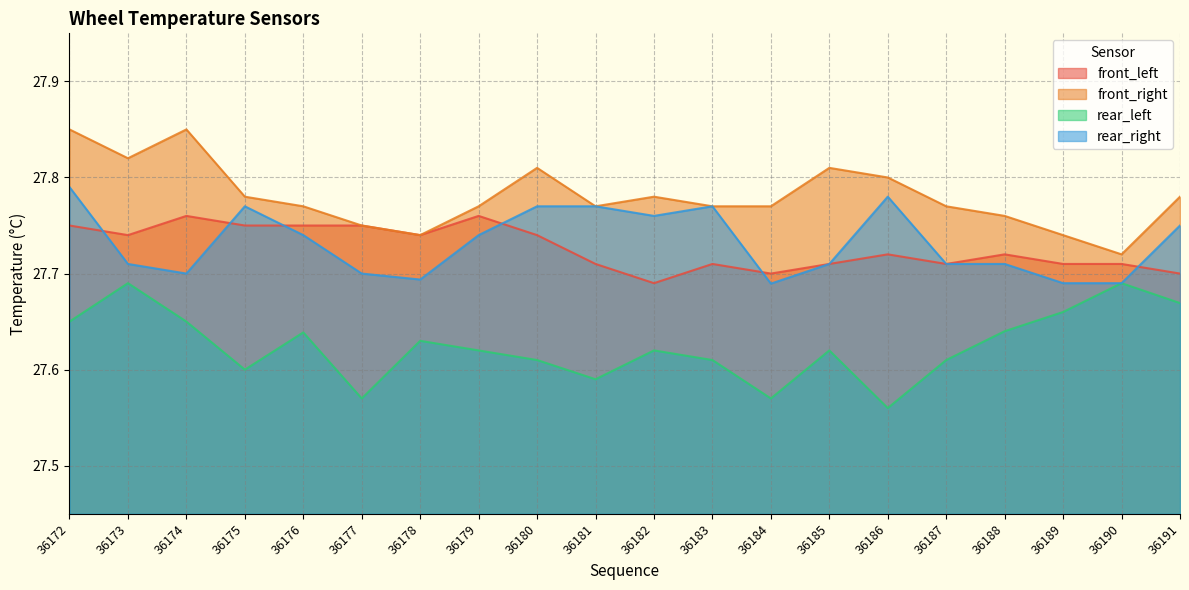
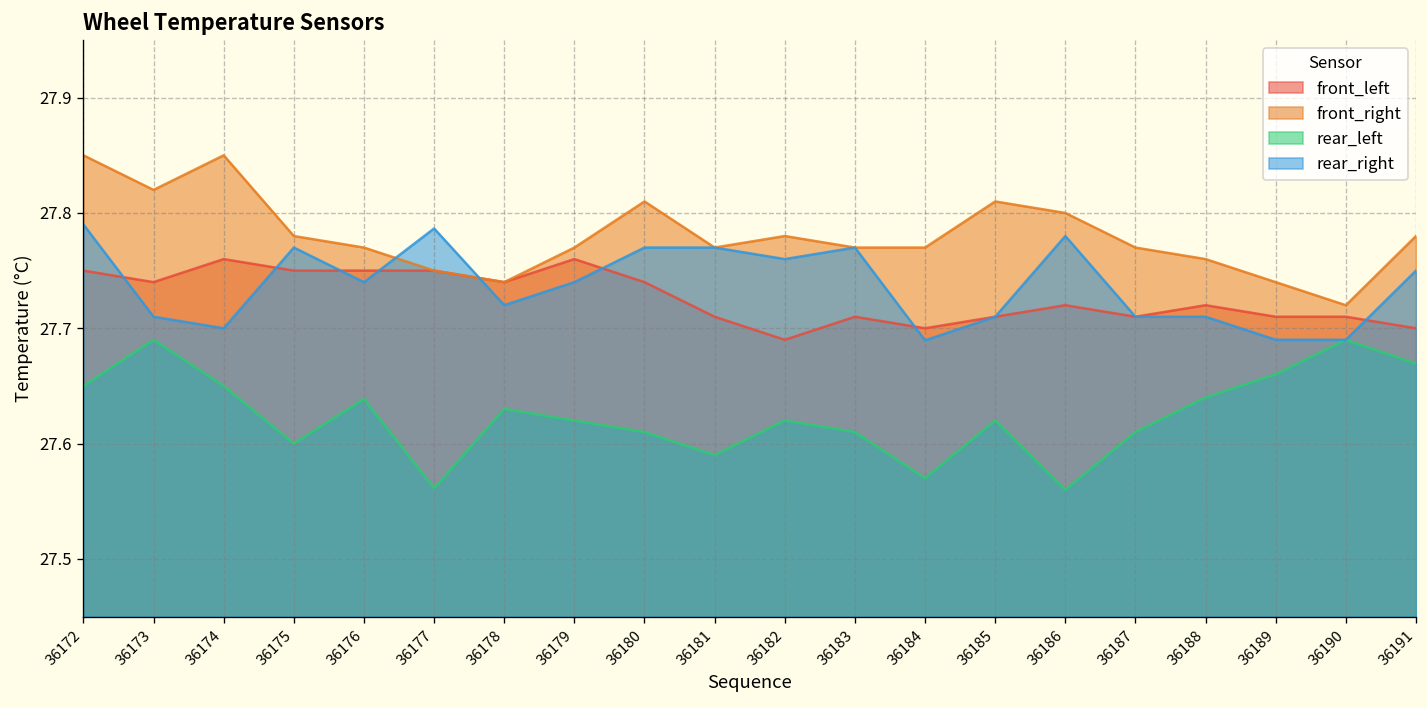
  {
    "rear_left": {
      "36172": 27.65,
      "36173": 27.69,
      "36174": 27.65,
      "36175": 27.60,
      "36176": 27.64,
-     "36177": 27.57,
+     "36177": 27.56,
      "36178": 27.63,
      "36179": 27.62,
      "36180": 27.61,
      "36181": 27.59,
      "36182": 27.62,
      "36183": 27.61,
      "36184": 27.57,
      "36185": 27.62,
      "36186": 27.56,
      "36187": 27.61,
      "36188": 27.64,
      "36189": 27.66,
      "36191": 27.67
    },
    "rear_right": {
      "36172": 27.79,
      "36173": 27.71,
      "36174": 27.70,
      "36175": 27.77,
      "36176": 27.74,
-     "36177": 27.70,
-     "36178": 27.69,
+     "36177": 27.79,
+     "36178": 27.72,
      "36179": 27.74,
      "36180": 27.77,
      "36182": 27.76,
      "36184": 27.69,
      "36186": 27.78,
      "36188": 27.71,
      "36189": 27.69,
      "36191": 27.75
    }
  }
